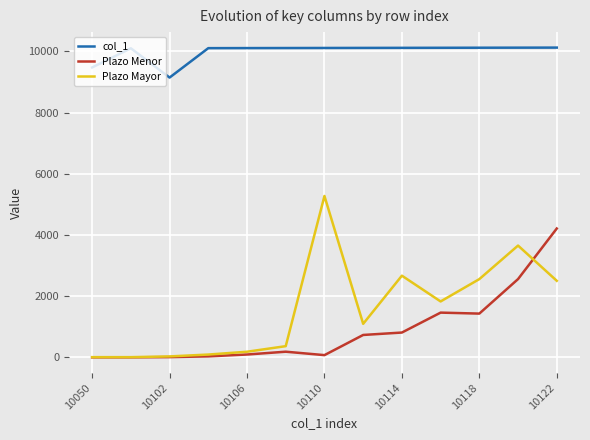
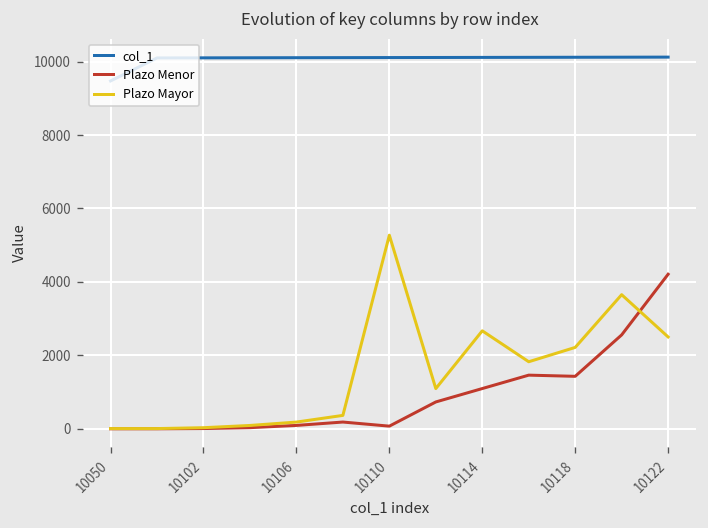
  {
    "col_1": {
-     "10102": 9100,
+     "10102": 10100,
      "10106": 10100,
      "10110": 10100,
      "10114": 10100,
      "10118": 10100,
      "10122": 10100
    },
    "Plazo Menor": {
      "10106": 100,
      "10110": 100,
-     "10114": 800,
+     "10114": 1100,
      "10118": 1400,
      "10122": 4200
    },
    "Plazo Mayor": {
      "10106": 200,
      "10110": 5300,
      "10114": 2700,
-     "10118": 2600,
+     "10118": 2200,
      "10122": 2500
    }
  }
